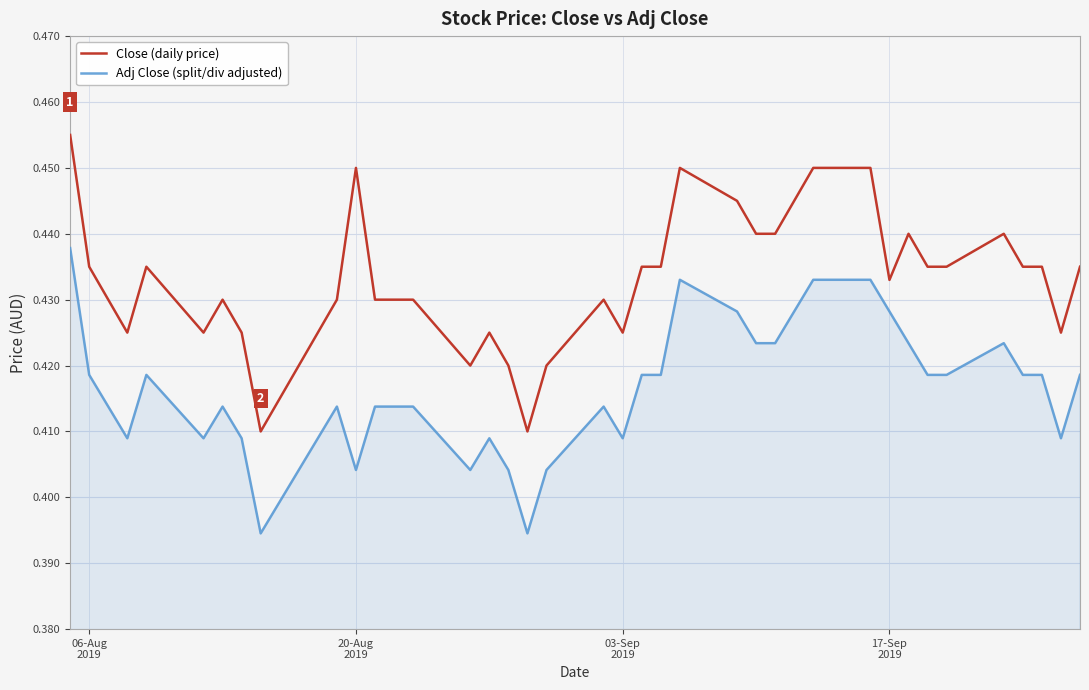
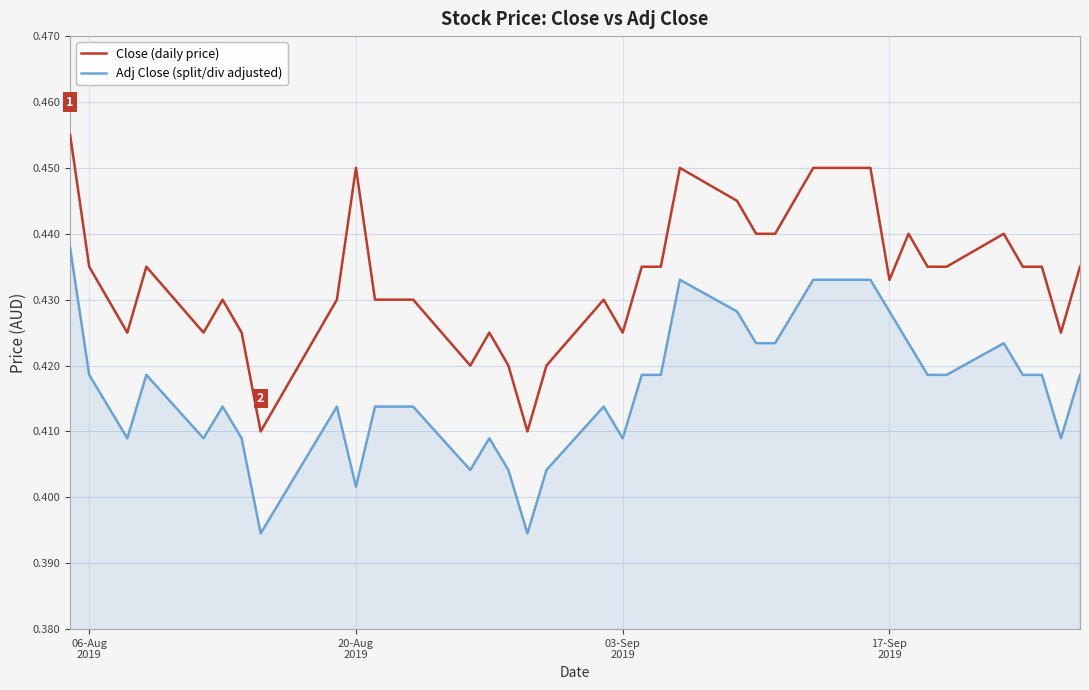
  {
    "Close (daily price)": {
      "06-Aug 2019": 0.435,
      "20-Aug 2019": 0.450,
      "03-Sep 2019": 0.425,
      "17-Sep 2019": 0.433
    },
    "Adj Close (split/div adjusted)": {
      "06-Aug 2019": 0.419,
-     "20-Aug 2019": 0.404,
+     "20-Aug 2019": 0.402,
      "03-Sep 2019": 0.409,
      "17-Sep 2019": 0.428
    }
  }
